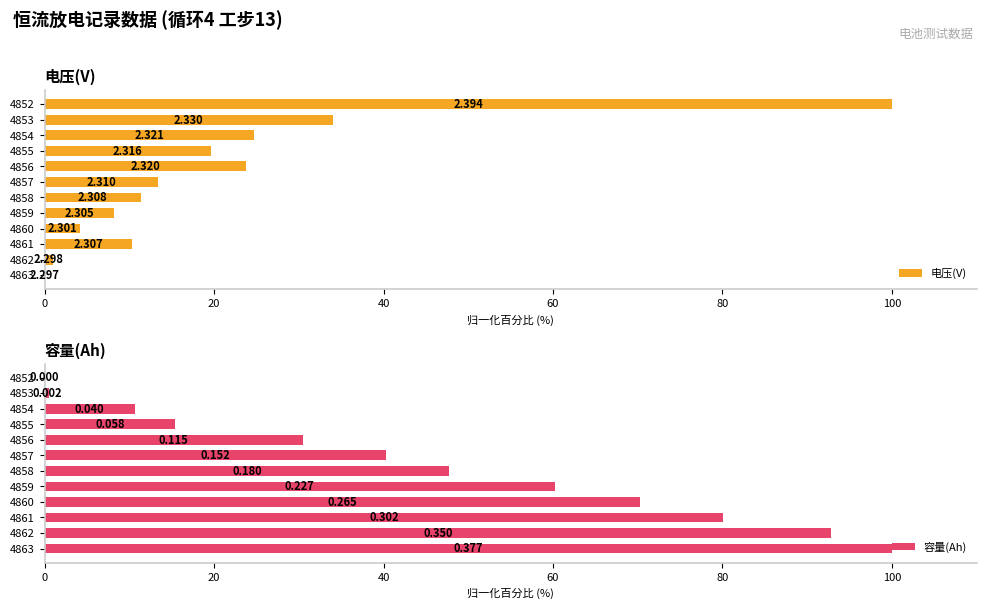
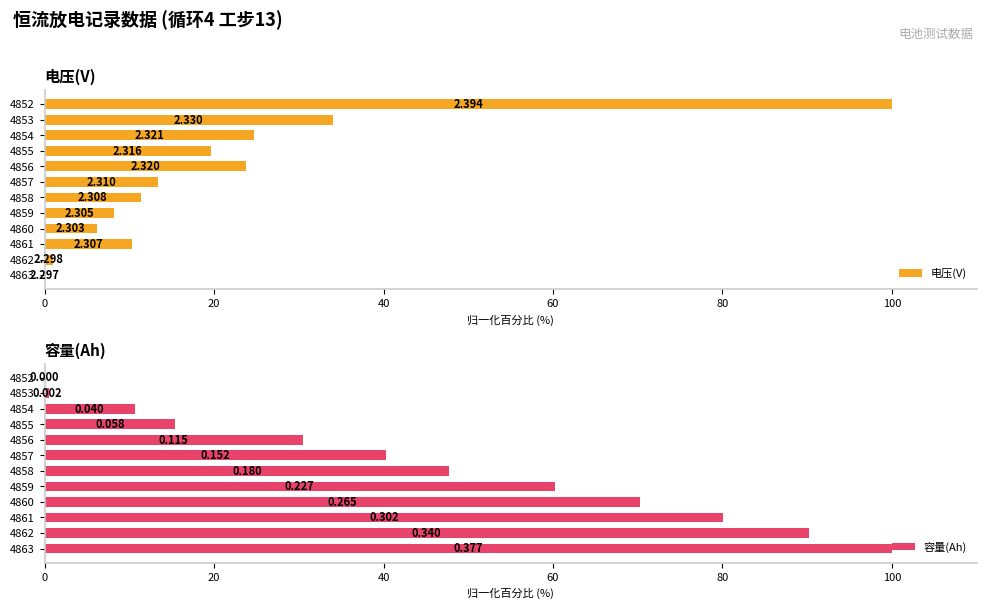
  {
    "电压(V)": {
-     "4860": 2.301
+     "4860": 2.303
    },
    "容量(Ah)": {
      "4852": 0.000,
-     "4862": 0.350
+     "4862": 0.340
    }
  }
